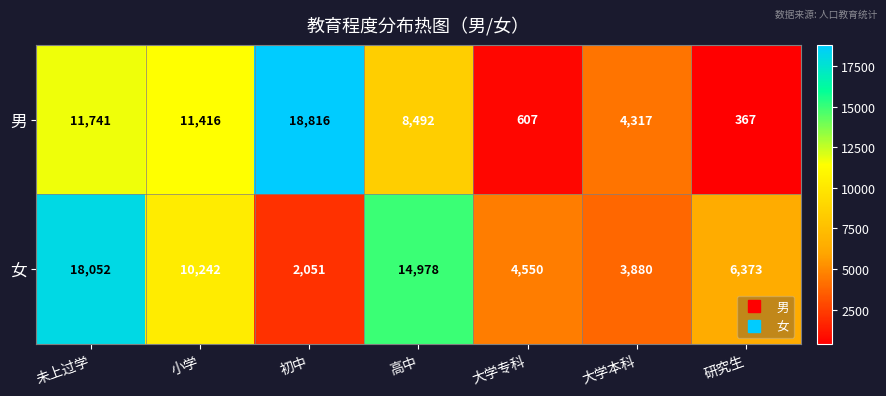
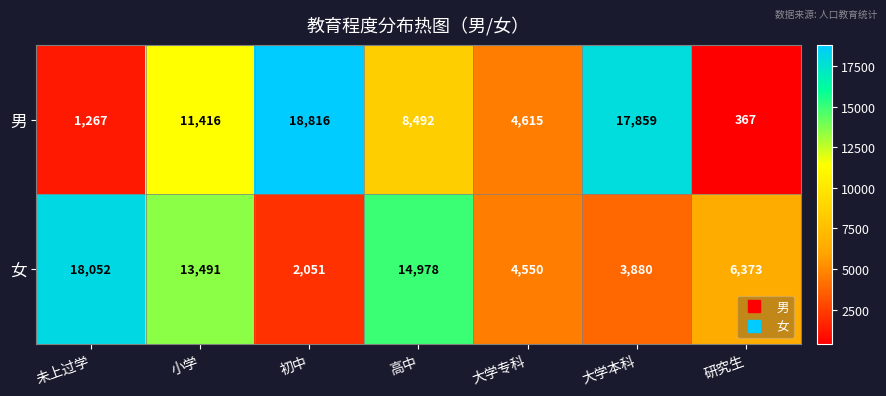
  {
    "男": {
-     "未上过学": "11,741",
+     "未上过学": "1,267",
      "小学": "11,416",
      "初中": "18,816",
      "高中": "8,492",
-     "大学专科": "607",
-     "大学本科": "4,317",
+     "大学专科": "4,615",
+     "大学本科": "17,859",
      "研究生": "367"
    },
    "女": {
      "未上过学": "18,052",
-     "小学": "10,242",
+     "小学": "13,491",
      "初中": "2,051",
      "高中": "14,978",
      "大学专科": "4,550",
      "大学本科": "3,880",
      "研究生": "6,373"
    }
  }
